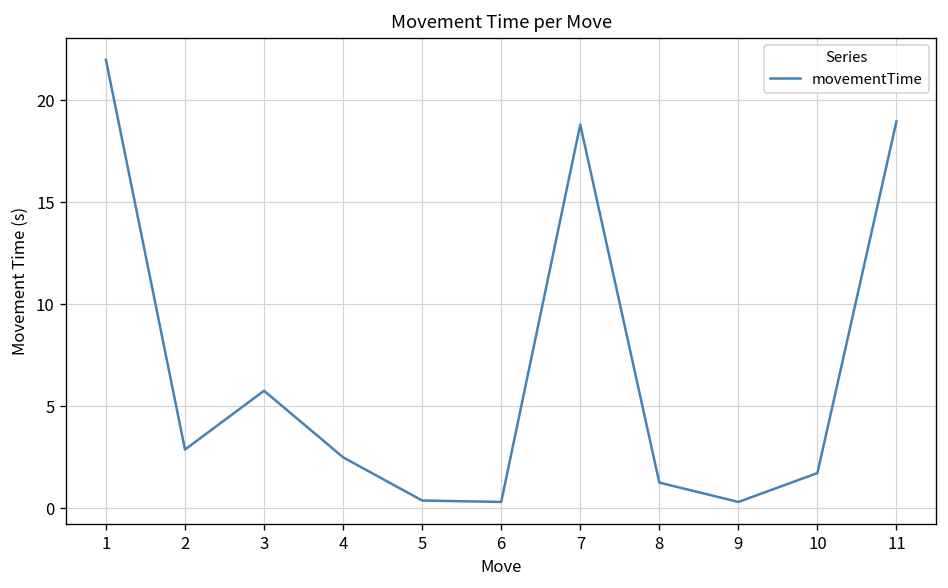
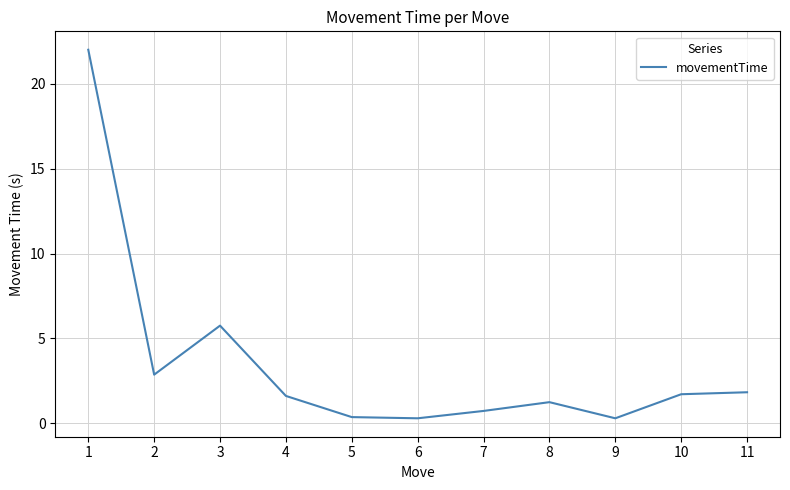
  {
    "1": 22.0,
    "2": 2.9,
    "3": 5.8,
-   "4": 2.5,
+   "4": 1.6,
    "5": 0.4,
    "6": 0.3,
-   "7": 18.8,
+   "7": 0.7,
    "8": 1.2,
    "9": 0.3,
    "10": 1.7,
-   "11": 19.0
+   "11": 1.8
  }
